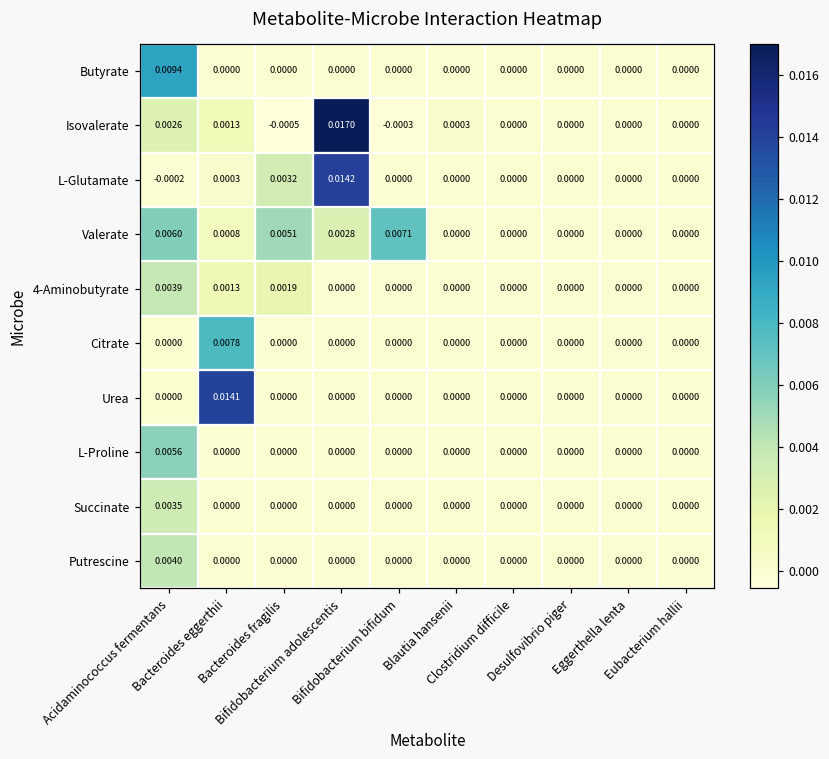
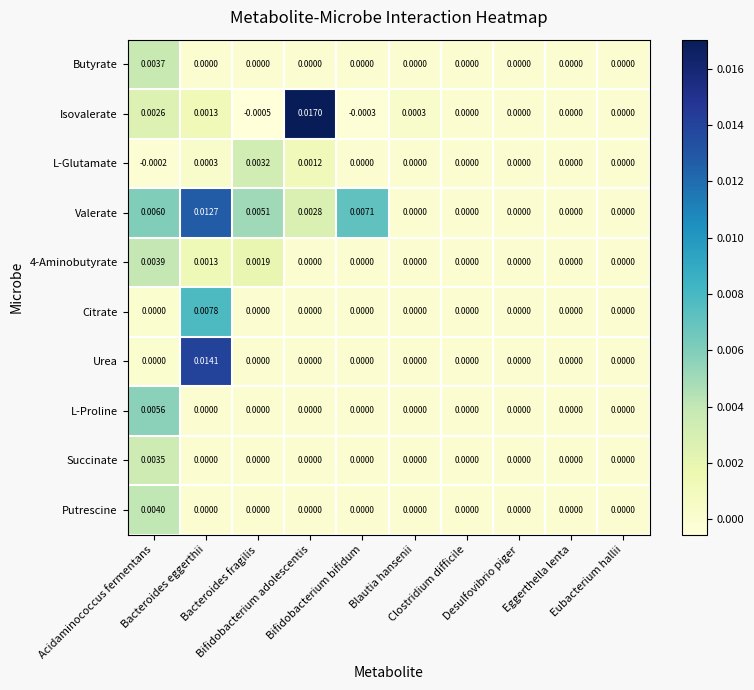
  {
    "Butyrate": {
-     "Acidaminococcus fermentans": 0.0094,
+     "Acidaminococcus fermentans": 0.0037,
      "Bacteroides eggerthii": 0.0000,
      "Bacteroides fragilis": 0.0000,
      "Bifidobacterium adolescentis": 0.0000,
      "Bifidobacterium bifidum": 0.0000,
      "Blautia hansenii": 0.0000,
      "Clostridium difficile": 0.0000,
      "Desulfovibrio piger": 0.0000,
      "Eggerthella lenta": 0.0000,
      "Eubacterium hallii": 0.0000
    },
    "Isovalerate": {
      "Acidaminococcus fermentans": 0.0026,
      "Bacteroides eggerthii": 0.0013,
      "Bacteroides fragilis": -0.0005,
      "Bifidobacterium adolescentis": 0.0170,
      "Bifidobacterium bifidum": -0.0003,
      "Blautia hansenii": 0.0003,
      "Clostridium difficile": 0.0000,
      "Desulfovibrio piger": 0.0000,
      "Eggerthella lenta": 0.0000,
      "Eubacterium hallii": 0.0000
    },
    "L-Glutamate": {
      "Acidaminococcus fermentans": -0.0002,
      "Bacteroides eggerthii": 0.0003,
      "Bacteroides fragilis": 0.0032,
-     "Bifidobacterium adolescentis": 0.0142,
+     "Bifidobacterium adolescentis": 0.0012,
      "Bifidobacterium bifidum": 0.0000,
      "Blautia hansenii": 0.0000,
      "Clostridium difficile": 0.0000,
      "Desulfovibrio piger": 0.0000,
      "Eggerthella lenta": 0.0000,
      "Eubacterium hallii": 0.0000
    },
    "Valerate": {
      "Acidaminococcus fermentans": 0.0060,
-     "Bacteroides eggerthii": 0.0008,
+     "Bacteroides eggerthii": 0.0127,
      "Bacteroides fragilis": 0.0051,
      "Bifidobacterium adolescentis": 0.0028,
      "Bifidobacterium bifidum": 0.0071,
      "Blautia hansenii": 0.0000,
      "Clostridium difficile": 0.0000,
      "Desulfovibrio piger": 0.0000,
      "Eggerthella lenta": 0.0000,
      "Eubacterium hallii": 0.0000
    },
    "4-Aminobutyrate": {
      "Acidaminococcus fermentans": 0.0039,
      "Bacteroides eggerthii": 0.0013,
      "Bacteroides fragilis": 0.0019,
      "Bifidobacterium adolescentis": 0.0000,
      "Bifidobacterium bifidum": 0.0000,
      "Blautia hansenii": 0.0000,
      "Clostridium difficile": 0.0000,
      "Desulfovibrio piger": 0.0000,
      "Eggerthella lenta": 0.0000,
      "Eubacterium hallii": 0.0000
    },
    "Citrate": {
      "Acidaminococcus fermentans": 0.0000,
      "Bacteroides eggerthii": 0.0078,
      "Bacteroides fragilis": 0.0000,
      "Bifidobacterium adolescentis": 0.0000,
      "Bifidobacterium bifidum": 0.0000,
      "Blautia hansenii": 0.0000,
      "Clostridium difficile": 0.0000,
      "Desulfovibrio piger": 0.0000,
      "Eggerthella lenta": 0.0000,
      "Eubacterium hallii": 0.0000
    },
    "Urea": {
      "Acidaminococcus fermentans": 0.0000,
      "Bacteroides eggerthii": 0.0141,
      "Bacteroides fragilis": 0.0000,
      "Bifidobacterium adolescentis": 0.0000,
      "Bifidobacterium bifidum": 0.0000,
      "Blautia hansenii": 0.0000,
      "Clostridium difficile": 0.0000,
      "Desulfovibrio piger": 0.0000,
      "Eggerthella lenta": 0.0000,
      "Eubacterium hallii": 0.0000
    },
    "L-Proline": {
      "Acidaminococcus fermentans": 0.0056,
      "Bacteroides eggerthii": 0.0000,
      "Bacteroides fragilis": 0.0000,
      "Bifidobacterium adolescentis": 0.0000,
      "Bifidobacterium bifidum": 0.0000,
      "Blautia hansenii": 0.0000,
      "Clostridium difficile": 0.0000,
      "Desulfovibrio piger": 0.0000,
      "Eggerthella lenta": 0.0000,
      "Eubacterium hallii": 0.0000
    },
    "Succinate": {
      "Acidaminococcus fermentans": 0.0035,
      "Bacteroides eggerthii": 0.0000,
      "Bacteroides fragilis": 0.0000,
      "Bifidobacterium adolescentis": 0.0000,
      "Bifidobacterium bifidum": 0.0000,
      "Blautia hansenii": 0.0000,
      "Clostridium difficile": 0.0000,
      "Desulfovibrio piger": 0.0000,
      "Eggerthella lenta": 0.0000,
      "Eubacterium hallii": 0.0000
    },
    "Putrescine": {
      "Acidaminococcus fermentans": 0.0040,
      "Bacteroides eggerthii": 0.0000,
      "Bacteroides fragilis": 0.0000,
      "Bifidobacterium adolescentis": 0.0000,
      "Bifidobacterium bifidum": 0.0000,
      "Blautia hansenii": 0.0000,
      "Clostridium difficile": 0.0000,
      "Desulfovibrio piger": 0.0000,
      "Eggerthella lenta": 0.0000,
      "Eubacterium hallii": 0.0000
    }
  }
